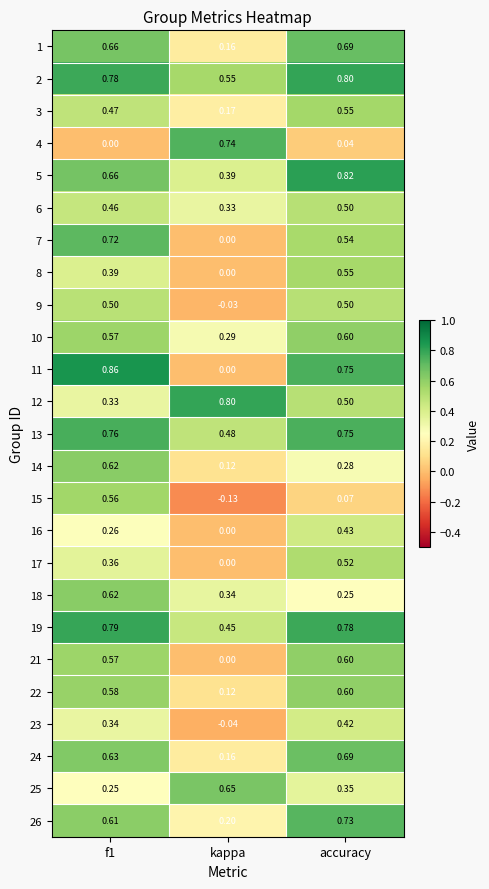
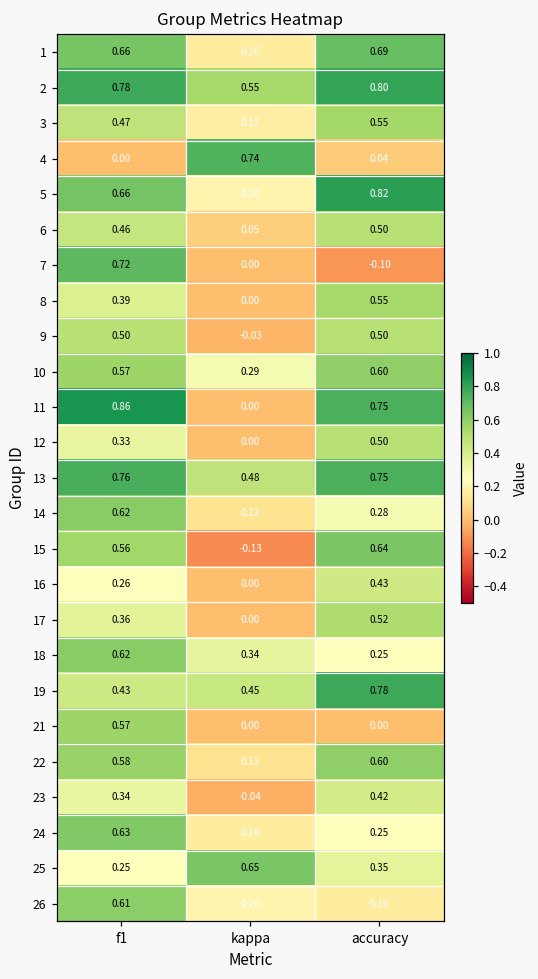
  {
    "1": {
      "f1": 0.66,
      "kappa": 0.16,
      "accuracy": 0.69
    },
    "2": {
      "f1": 0.78,
      "kappa": 0.55,
      "accuracy": 0.80
    },
    "3": {
      "f1": 0.47,
      "kappa": 0.17,
      "accuracy": 0.55
    },
    "4": {
      "f1": 0.00,
      "kappa": 0.74,
      "accuracy": 0.04
    },
    "5": {
      "f1": 0.66,
-     "kappa": 0.39,
+     "kappa": 0.20,
      "accuracy": 0.82
    },
    "6": {
      "f1": 0.46,
-     "kappa": 0.33,
+     "kappa": 0.05,
      "accuracy": 0.50
    },
    "7": {
      "f1": 0.72,
      "kappa": 0.00,
-     "accuracy": 0.54
+     "accuracy": -0.10
    },
    "8": {
      "f1": 0.39,
      "kappa": 0.00,
      "accuracy": 0.55
    },
    "9": {
      "f1": 0.50,
      "kappa": -0.03,
      "accuracy": 0.50
    },
    "10": {
      "f1": 0.57,
      "kappa": 0.29,
      "accuracy": 0.60
    },
    "11": {
      "f1": 0.86,
      "kappa": 0.00,
      "accuracy": 0.75
    },
    "12": {
      "f1": 0.33,
-     "kappa": 0.80,
+     "kappa": 0.00,
      "accuracy": 0.50
    },
    "13": {
      "f1": 0.76,
      "kappa": 0.48,
      "accuracy": 0.75
    },
    "14": {
      "f1": 0.62,
      "kappa": 0.12,
      "accuracy": 0.28
    },
    "15": {
      "f1": 0.56,
      "kappa": -0.13,
-     "accuracy": 0.07
+     "accuracy": 0.64
    },
    "16": {
      "f1": 0.26,
      "kappa": 0.00,
      "accuracy": 0.43
    },
    "17": {
      "f1": 0.36,
      "kappa": 0.00,
      "accuracy": 0.52
    },
    "18": {
      "f1": 0.62,
      "kappa": 0.34,
      "accuracy": 0.25
    },
    "19": {
-     "f1": 0.79,
+     "f1": 0.43,
      "kappa": 0.45,
      "accuracy": 0.78
    },
    "21": {
      "f1": 0.57,
      "kappa": 0.00,
-     "accuracy": 0.60
+     "accuracy": 0.00
    },
    "22": {
      "f1": 0.58,
      "kappa": 0.12,
      "accuracy": 0.60
    },
    "23": {
      "f1": 0.34,
      "kappa": -0.04,
      "accuracy": 0.42
    },
    "24": {
      "f1": 0.63,
      "kappa": 0.16,
-     "accuracy": 0.69
+     "accuracy": 0.25
    },
    "25": {
      "f1": 0.25,
      "kappa": 0.65,
      "accuracy": 0.35
    },
    "26": {
      "f1": 0.61,
      "kappa": 0.20,
-     "accuracy": 0.73
+     "accuracy": 0.16
    }
  }
